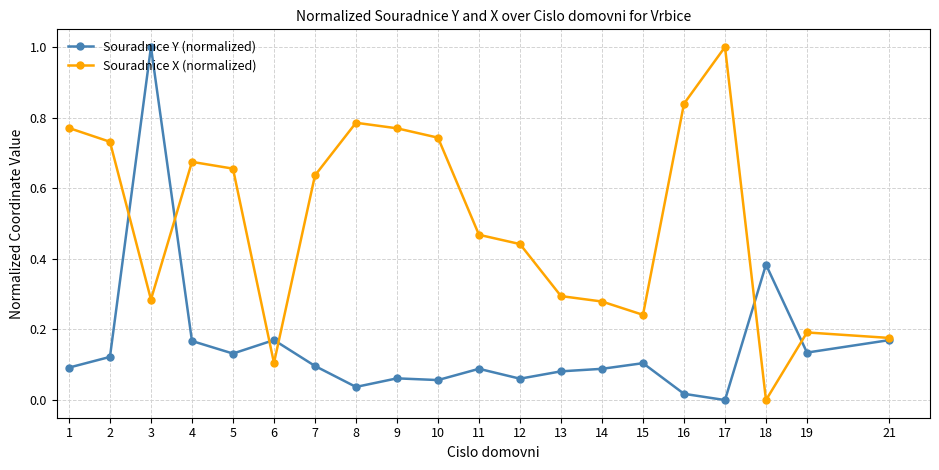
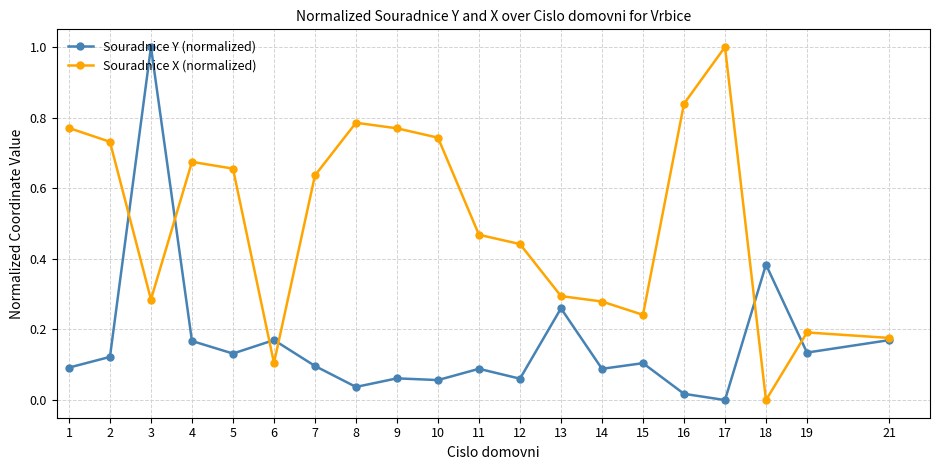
  {
    "Souradnice Y (normalized)": {
      "1": 0.09,
      "2": 0.12,
      "3": 1.00,
      "4": 0.17,
      "5": 0.13,
      "6": 0.17,
      "7": 0.10,
      "8": 0.04,
      "9": 0.06,
      "10": 0.06,
      "11": 0.09,
      "12": 0.06,
-     "13": 0.08,
+     "13": 0.26,
      "14": 0.09,
      "15": 0.10,
      "16": 0.02,
      "17": 0.00,
      "18": 0.38,
      "19": 0.13
    },
    "Souradnice X (normalized)": {
      "1": 0.77,
      "2": 0.73,
      "3": 0.28,
      "4": 0.67,
      "5": 0.66,
      "6": 0.11,
      "7": 0.64,
      "8": 0.79,
      "9": 0.77,
      "10": 0.74,
      "11": 0.47,
      "12": 0.44,
      "13": 0.29,
      "14": 0.28,
      "15": 0.24,
      "16": 0.84,
      "17": 1.00,
      "18": 0.00,
      "19": 0.19
    }
  }
